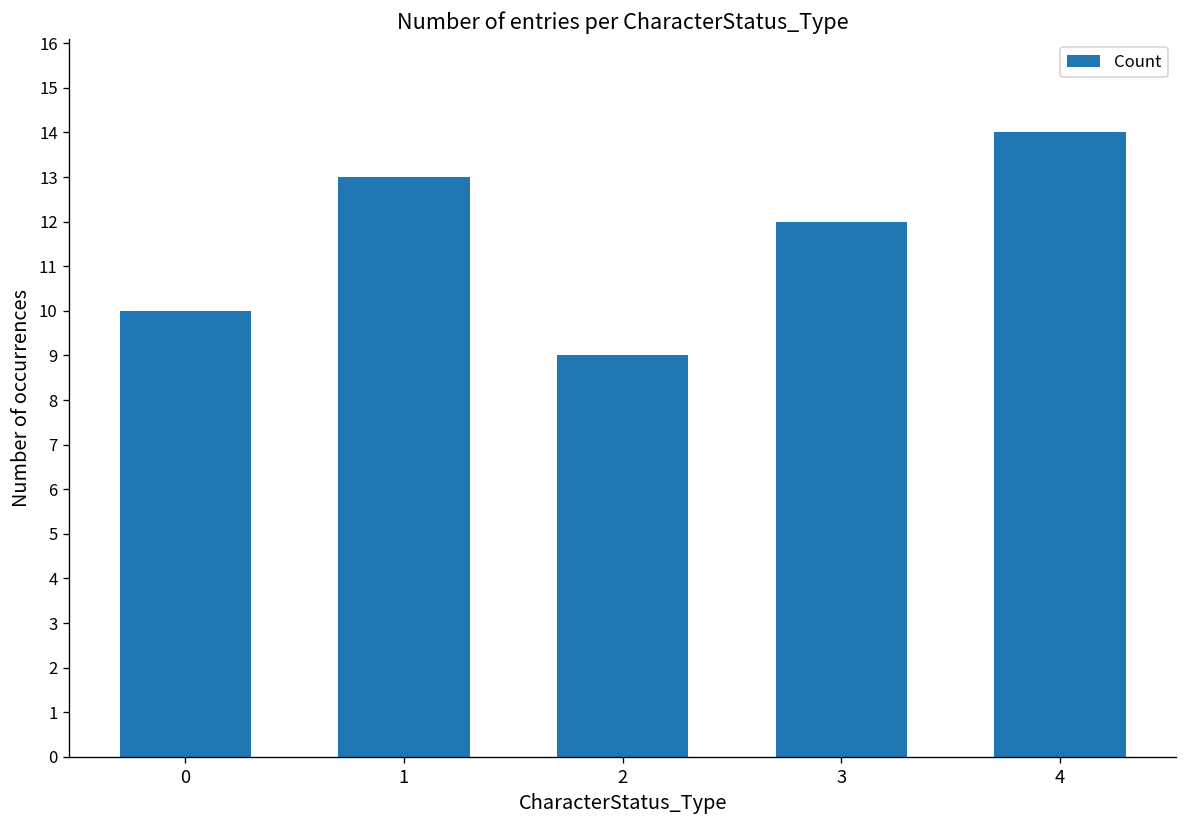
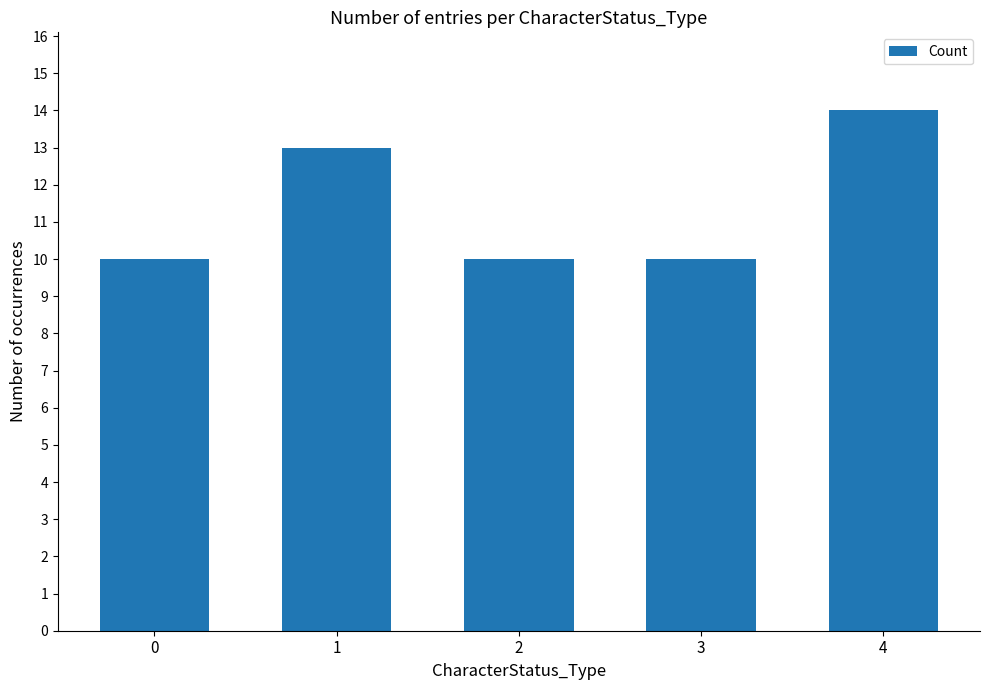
  {
    "0": 10,
    "1": 13,
-   "2": 9,
-   "3": 12,
+   "2": 10,
+   "3": 10,
    "4": 14
  }
